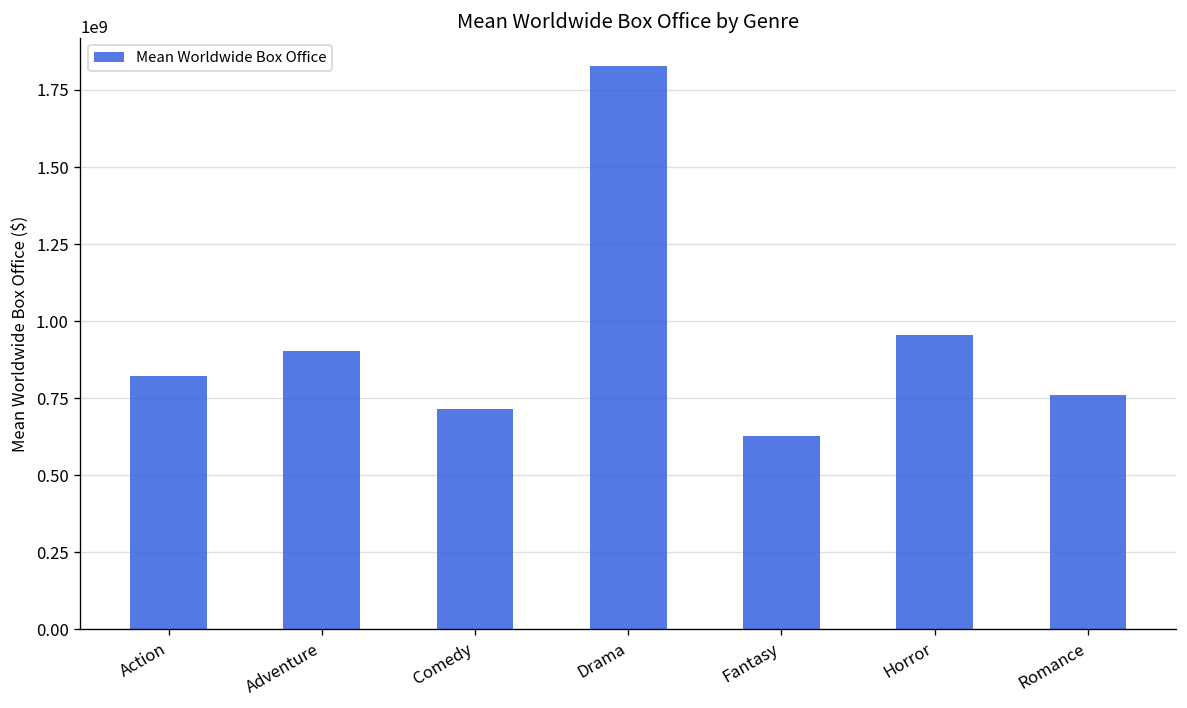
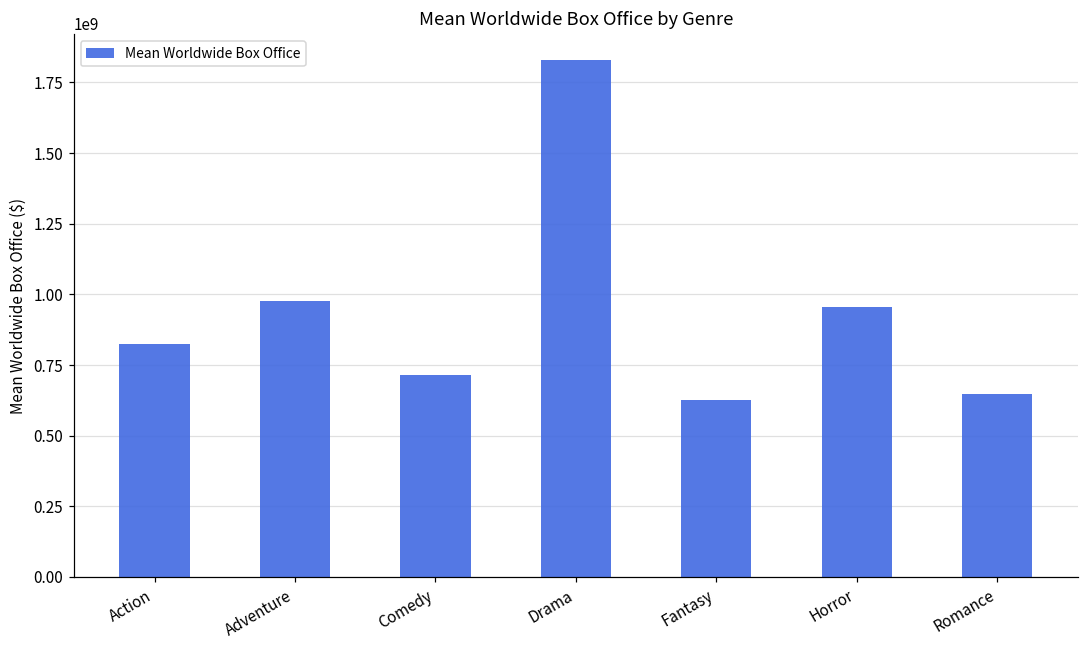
  {
    "Action": 820000000,
-   "Adventure": 900000000,
+   "Adventure": 980000000,
    "Comedy": 710000000,
    "Drama": 1830000000,
    "Fantasy": 630000000,
    "Horror": 960000000,
-   "Romance": 760000000
+   "Romance": 650000000
  }
